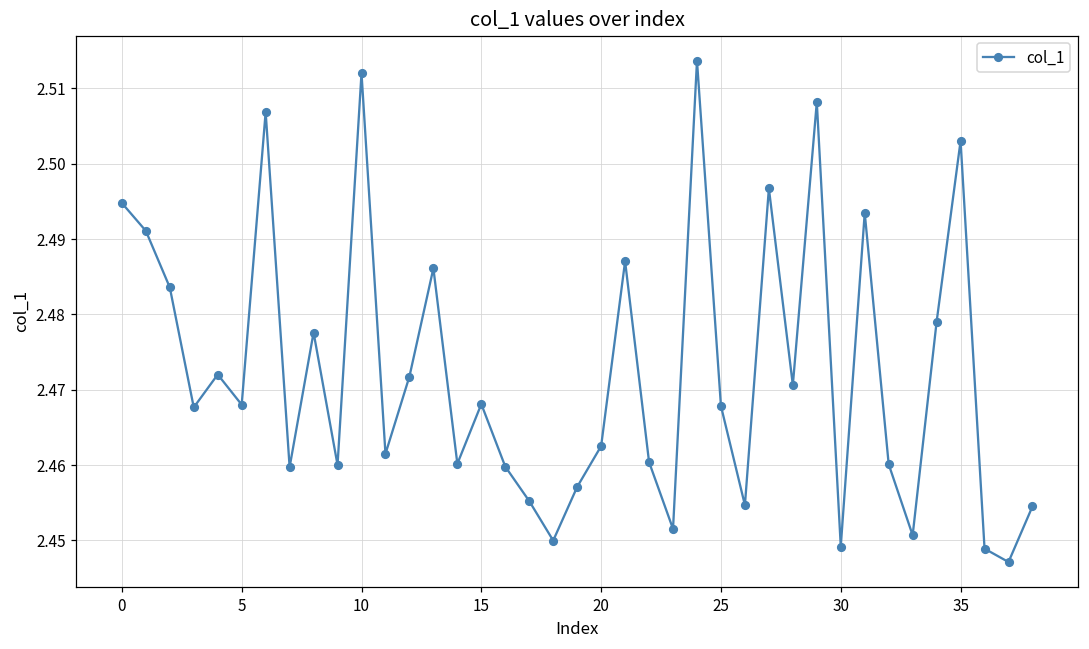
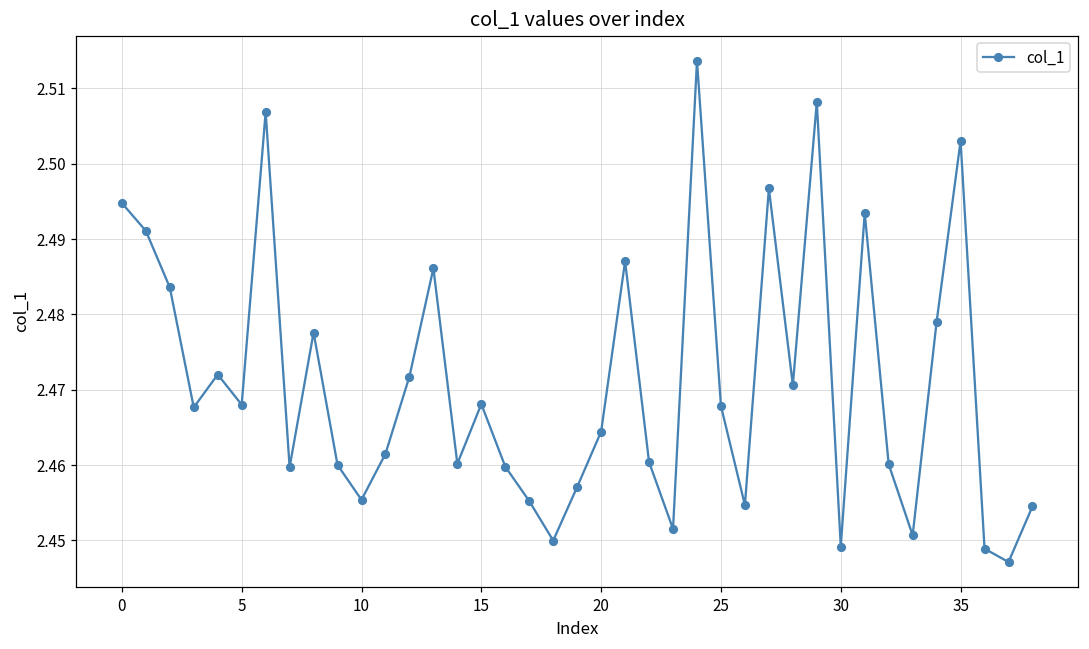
  {
    "0": 2.495,
    "5": 2.468,
-   "10": 2.512,
+   "10": 2.455,
    "15": 2.468,
-   "20": 2.463,
+   "20": 2.464,
    "25": 2.468,
    "30": 2.449,
    "35": 2.503
  }
